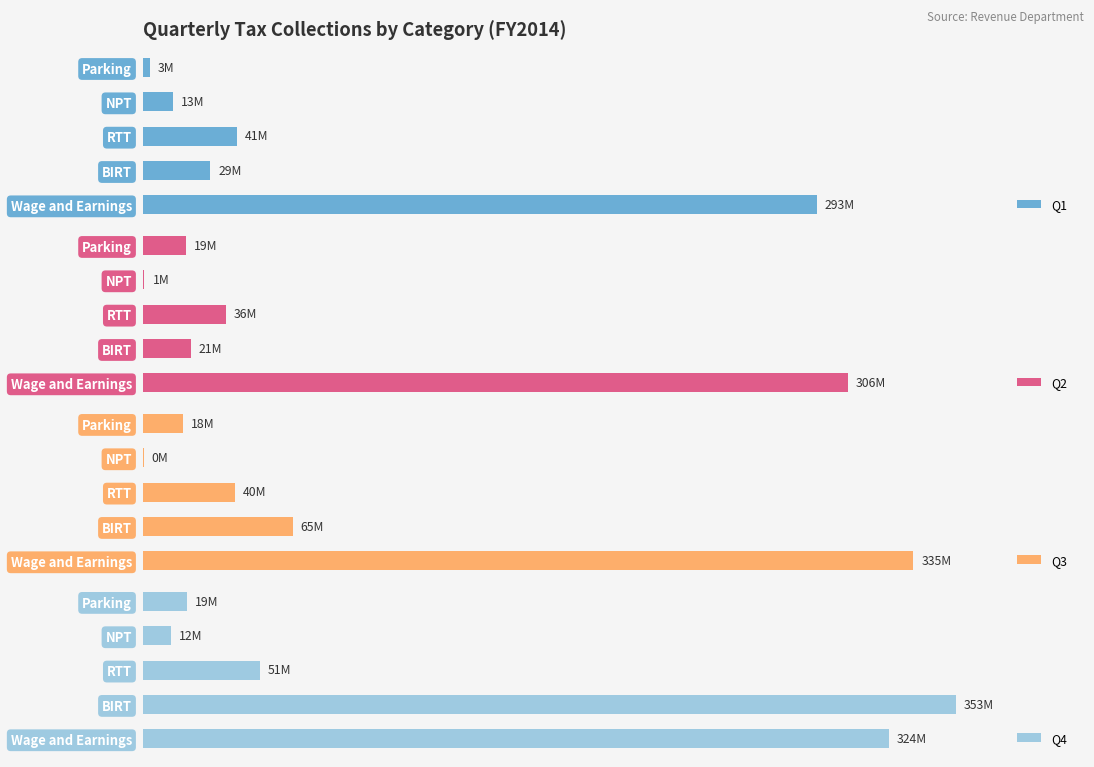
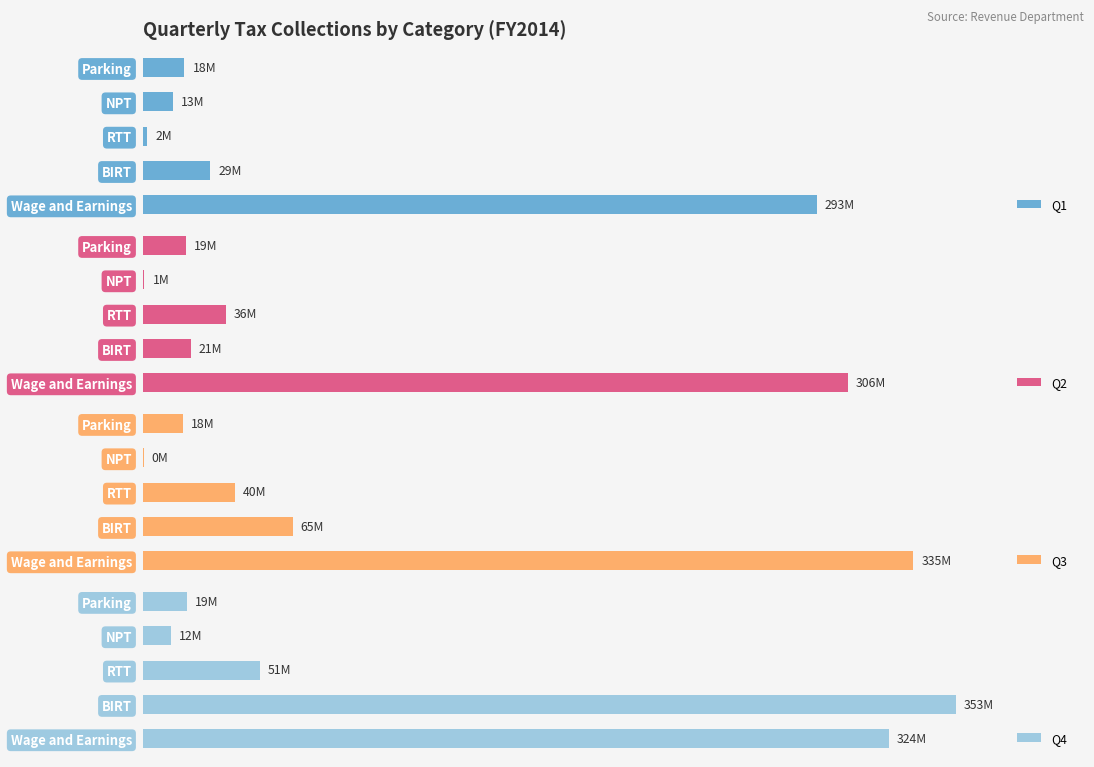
  {
    "Quarterly Tax Collections by Category (FY2014)": {
-     "Parking": "3M",
+     "Parking": "18M",
      "NPT": "13M",
-     "RTT": "41M",
+     "RTT": "2M",
      "BIRT": "29M",
      "Wage and Earnings": "293M"
    }
  }
